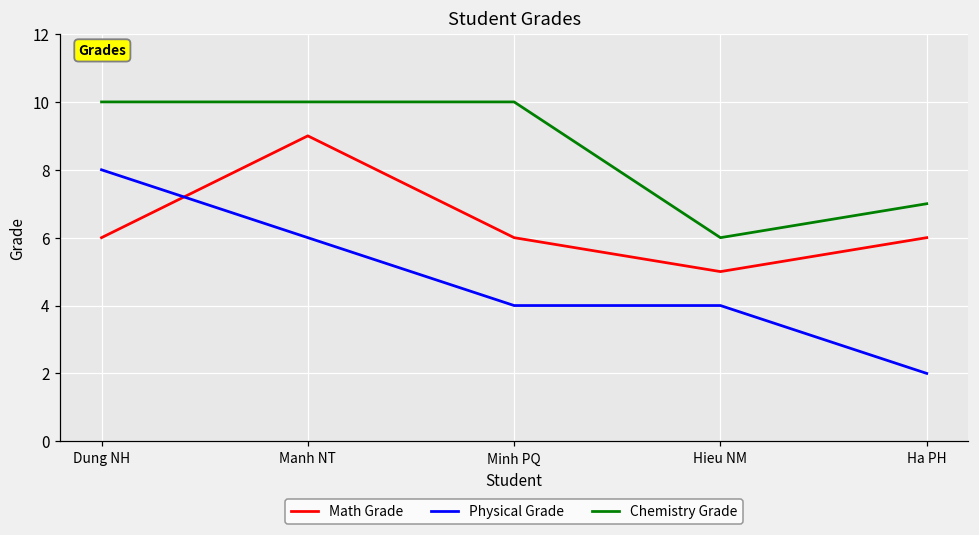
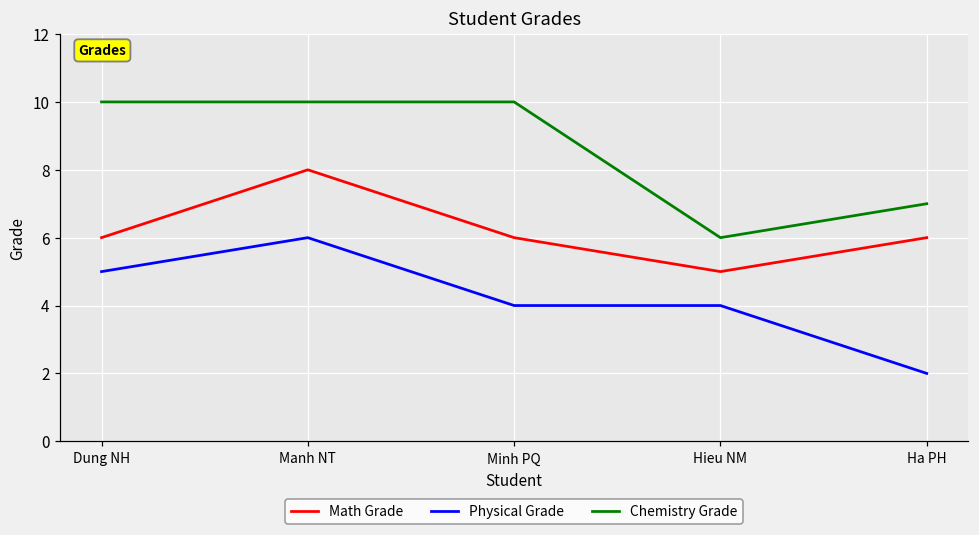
  {
    "Math Grade": {
      "Dung NH": 6,
-     "Manh NT": 9,
+     "Manh NT": 8,
      "Minh PQ": 6,
      "Hieu NM": 5,
      "Ha PH": 6
    },
    "Physical Grade": {
-     "Dung NH": 8,
+     "Dung NH": 5,
      "Manh NT": 6,
      "Minh PQ": 4,
      "Hieu NM": 4,
      "Ha PH": 2
    },
    "Chemistry Grade": {
      "Dung NH": 10,
      "Manh NT": 10,
      "Minh PQ": 10,
      "Hieu NM": 6,
      "Ha PH": 7
    }
  }
